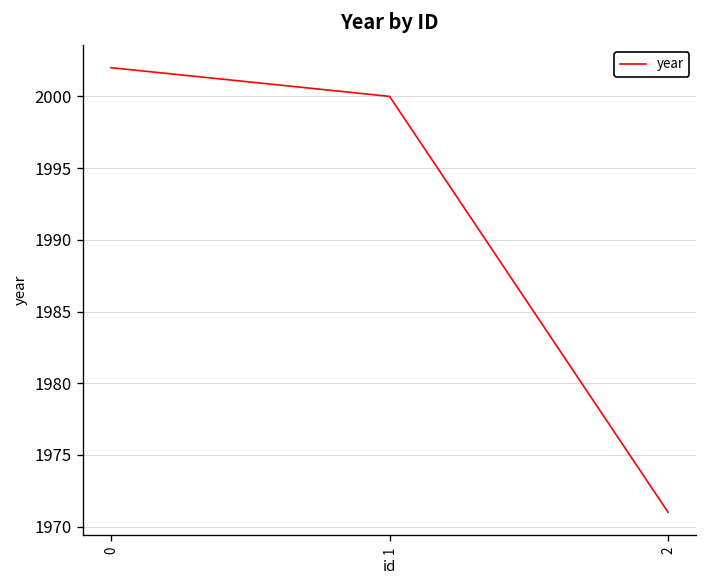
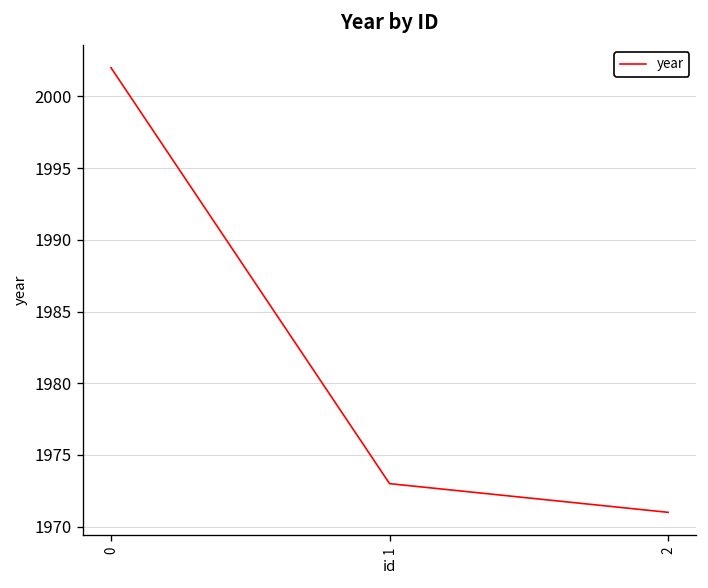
  {
    "0": 2002,
-   "1": 2000,
+   "1": 1973,
    "2": 1971
  }
